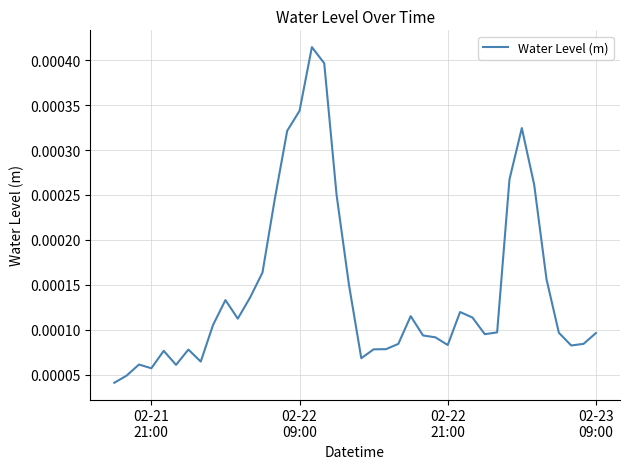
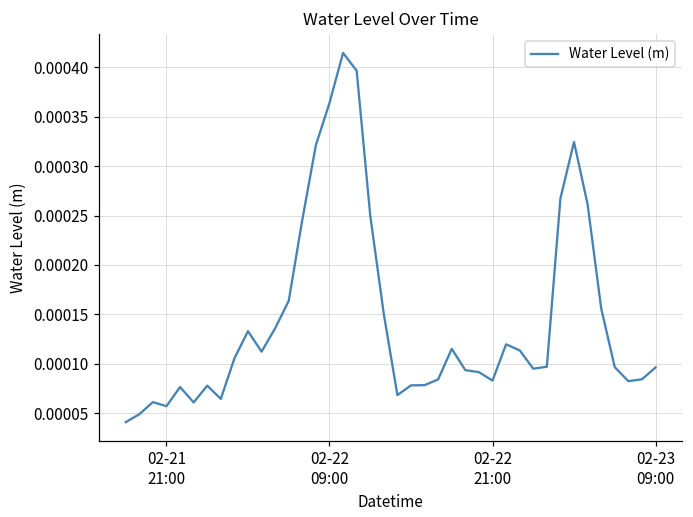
  {
    "02-21 21:00": 0.00006,
-   "02-22 09:00": 0.00034,
+   "02-22 09:00": 0.00036,
    "02-22 21:00": 0.00008,
    "02-23 09:00": 0.00010
  }
